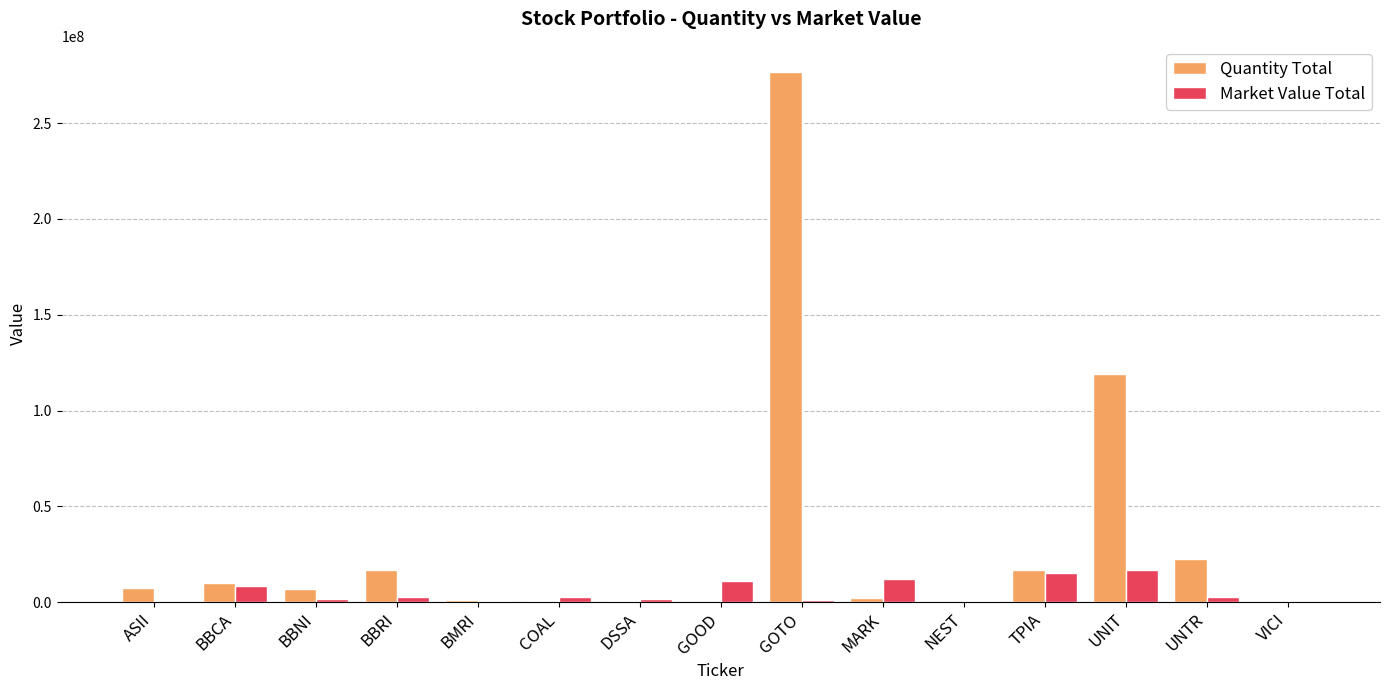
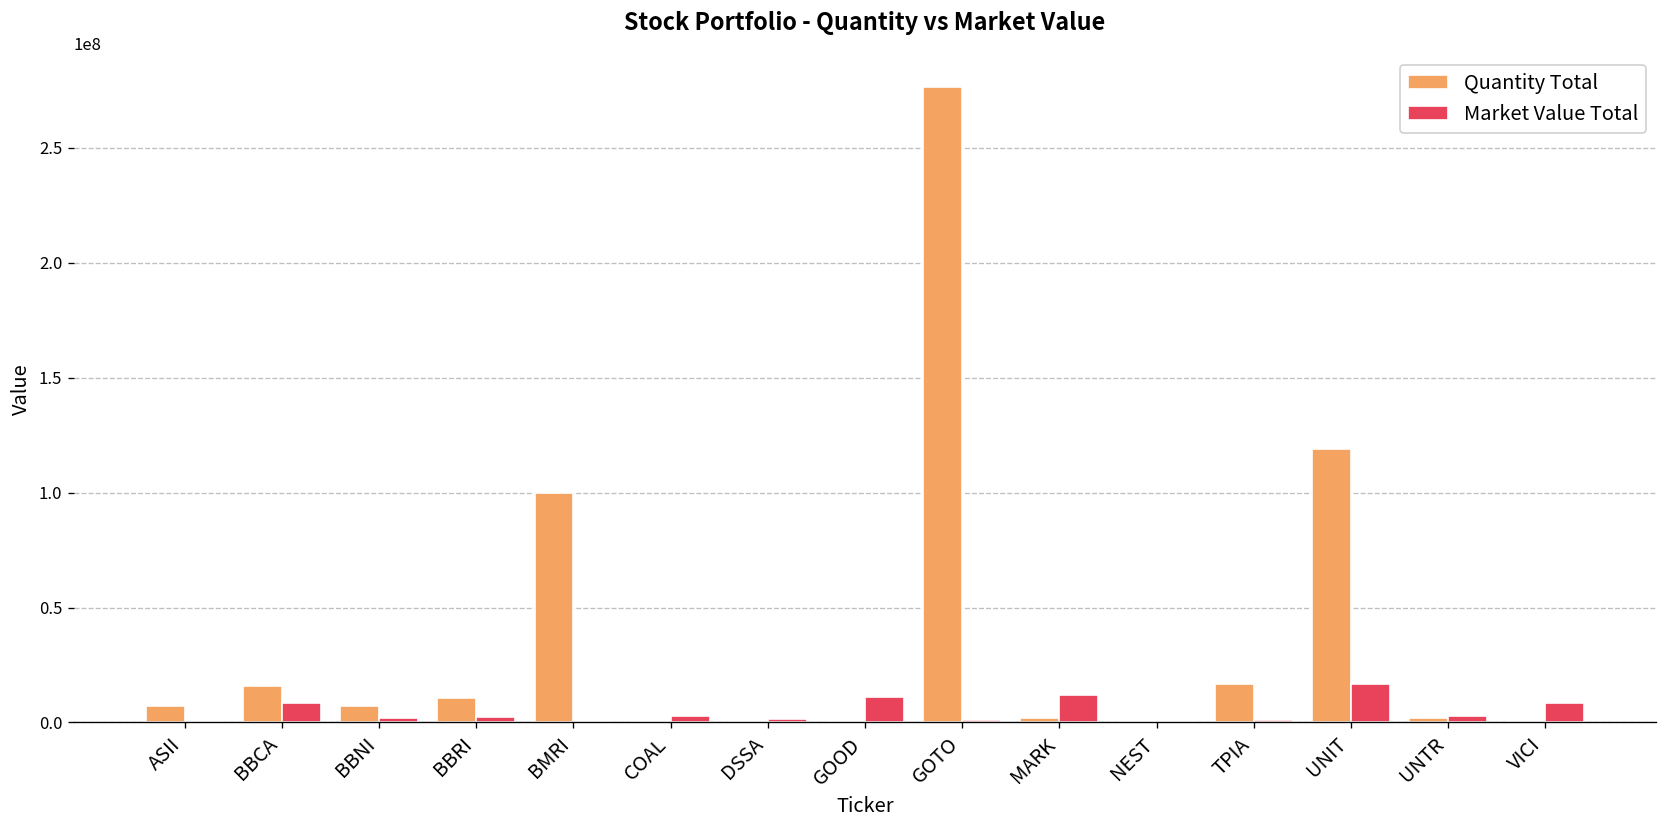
  {
    "Quantity Total": {
      "ASII": 7000000,
-     "BBCA": 10000000,
+     "BBCA": 16000000,
      "BBNI": 7000000,
-     "BBRI": 17000000,
-     "BMRI": 1000000,
+     "BBRI": 11000000,
+     "BMRI": 100000000,
      "GOTO": 277000000,
      "MARK": 2000000,
      "TPIA": 17000000,
      "UNIT": 119000000,
-     "UNTR": 22000000
+     "UNTR": 2000000
    },
    "Market Value Total": {
      "BBCA": 8000000,
      "BBNI": 2000000,
      "BBRI": 3000000,
      "COAL": 3000000,
      "DSSA": 1000000,
      "GOOD": 11000000,
      "MARK": 12000000,
-     "TPIA": 15000000,
+     "TPIA": 1000000,
      "UNIT": 17000000,
      "UNTR": 3000000,
-     "VICI": 0
+     "VICI": 9000000
    }
  }
